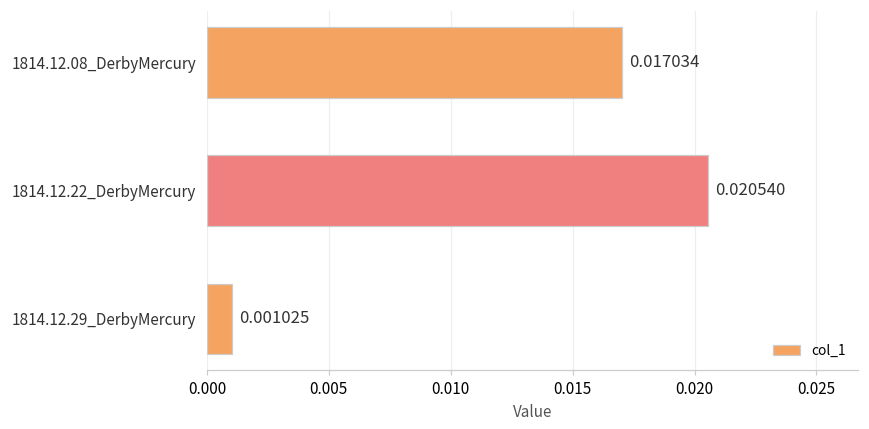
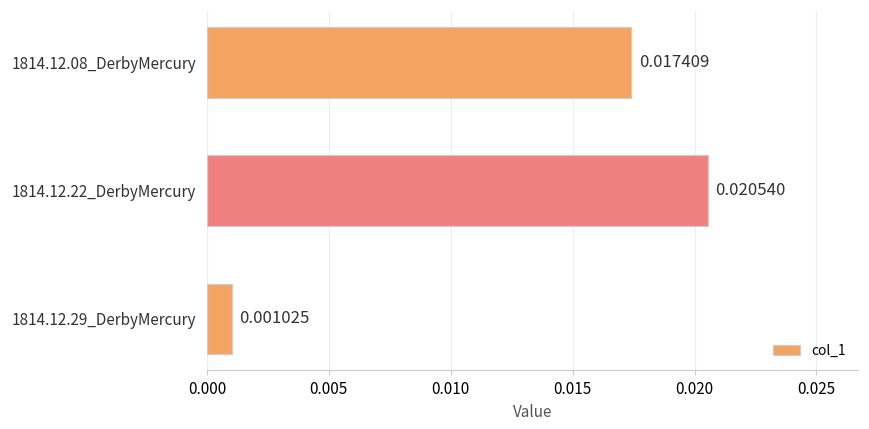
  {
-   "1814.12.08_DerbyMercury": 0.017034,
+   "1814.12.08_DerbyMercury": 0.017409,
    "1814.12.22_DerbyMercury": 0.020540,
    "1814.12.29_DerbyMercury": 0.001025
  }
